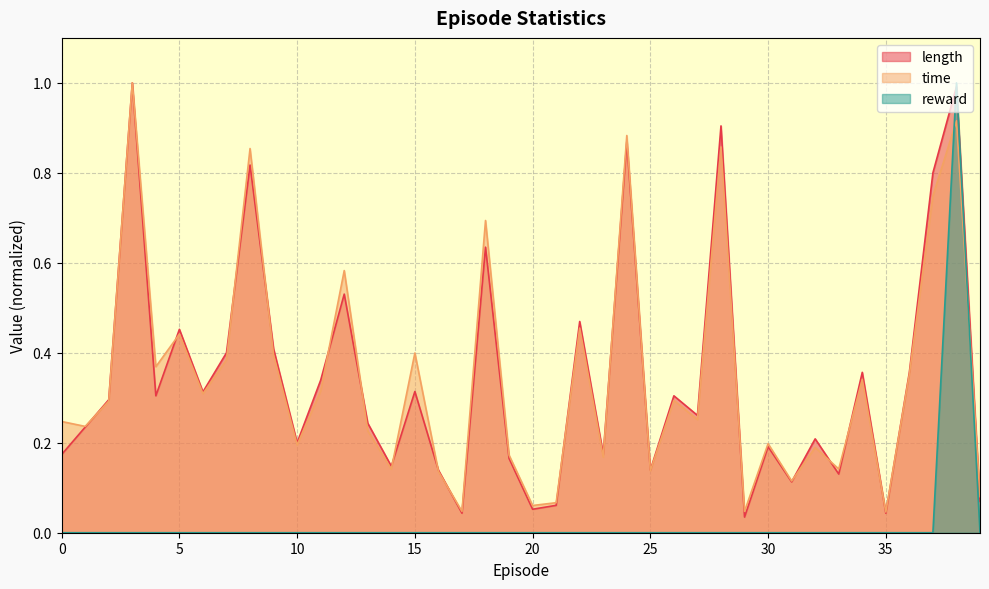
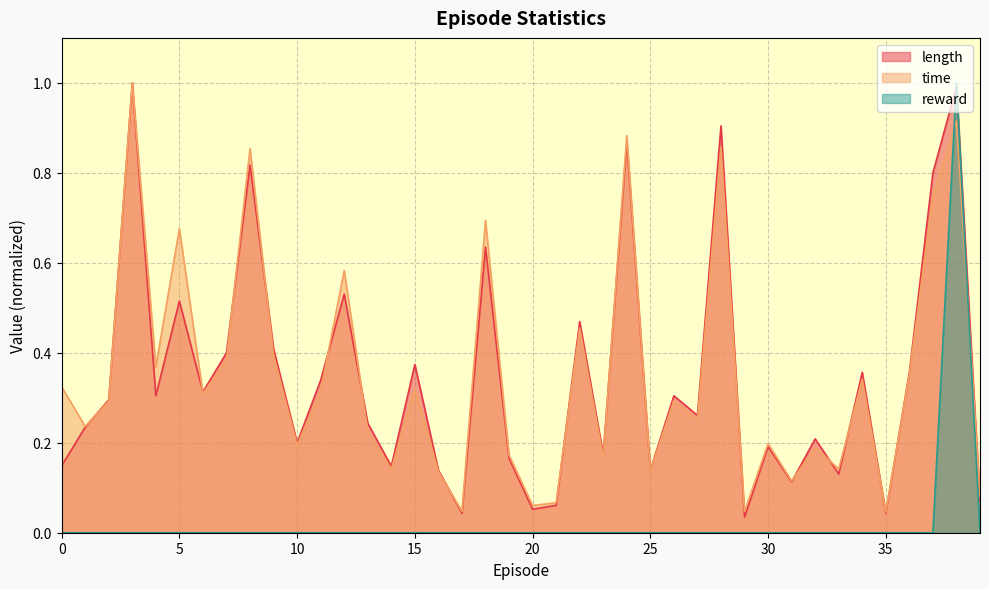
  {
    "length": {
-     "0": 0.17,
-     "5": 0.45,
-     "15": 0.31,
+     "0": 0.15,
+     "5": 0.51,
+     "15": 0.37,
      "20": 0.05,
      "30": 0.19
    },
    "time": {
-     "0": 0.25,
-     "5": 0.44,
-     "15": 0.40,
+     "0": 0.32,
+     "5": 0.68,
+     "15": 0.32,
      "20": 0.06,
      "30": 0.20
    },
    "reward": {
      "0": 0.00,
      "5": 0.00,
      "10": 0.00,
      "15": 0.00,
      "20": 0.00,
      "25": 0.00,
      "30": 0.00,
      "35": 0.00
    }
  }
